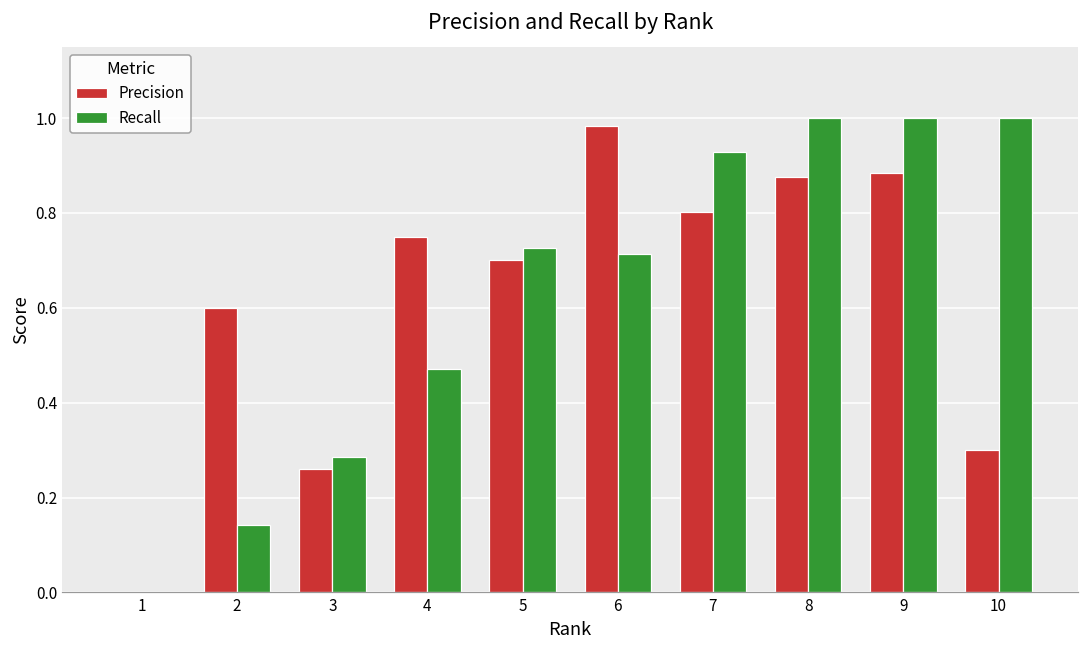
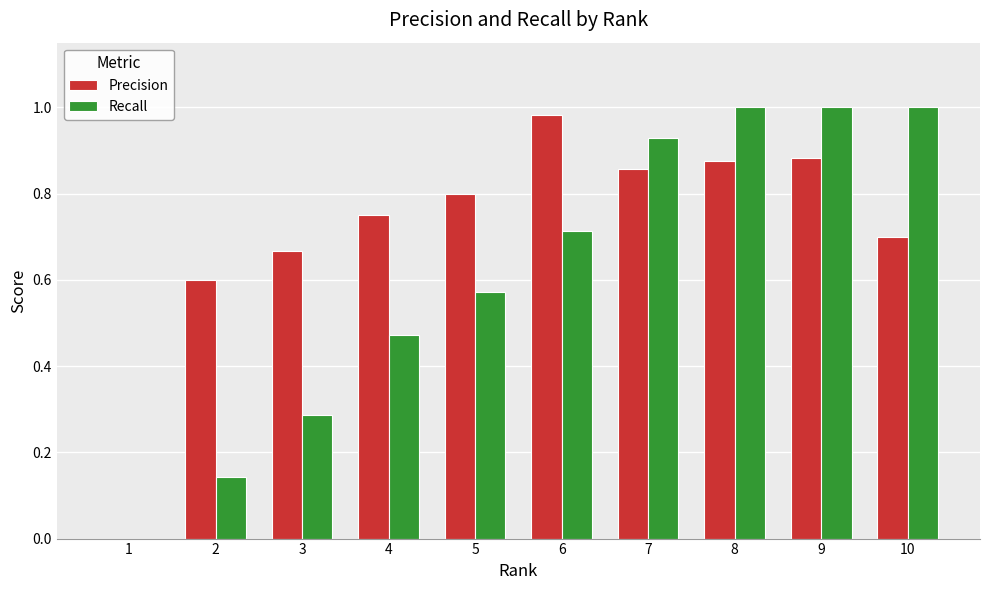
  {
    "Precision": {
      "1": 0.00,
      "2": 0.60,
-     "3": 0.26,
+     "3": 0.67,
      "4": 0.75,
-     "5": 0.7,
+     "5": 0.8,
      "6": 0.98,
-     "7": 0.80,
+     "7": 0.86,
      "8": 0.88,
      "9": 0.88,
-     "10": 0.3
+     "10": 0.7
    },
    "Recall": {
      "1": 0.00,
      "2": 0.14,
      "3": 0.29,
      "4": 0.47,
-     "5": 0.73,
+     "5": 0.57,
      "6": 0.71,
      "7": 0.93,
      "8": 1.00,
      "9": 1.00,
      "10": 1.00
    }
  }
